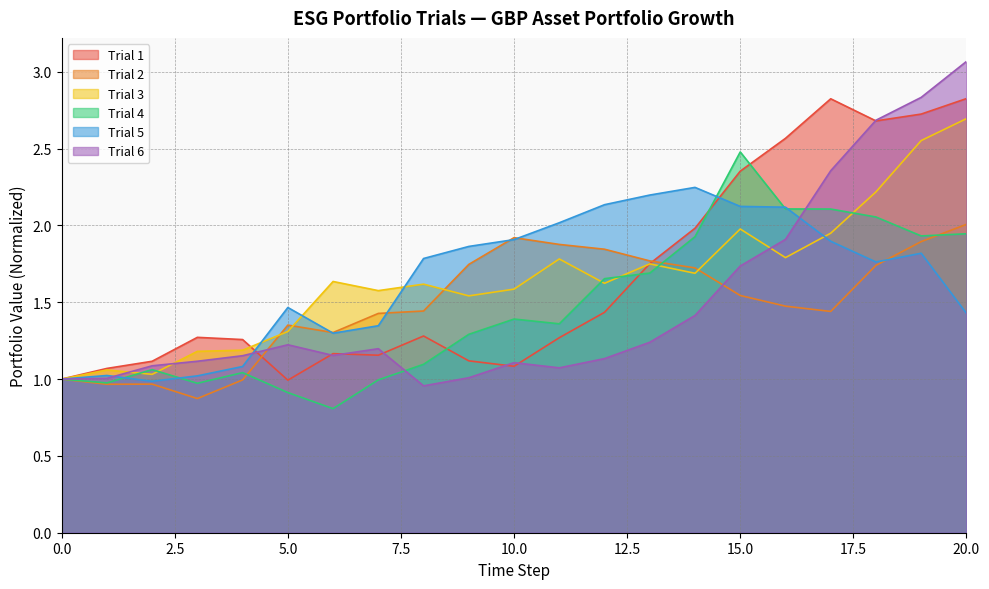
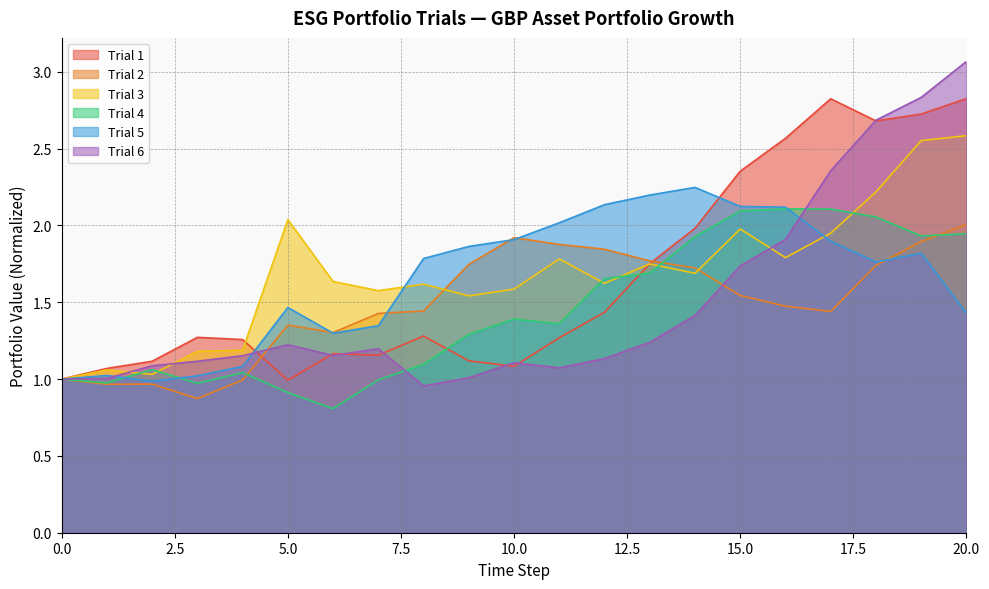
  {
    "Trial 3": {
-     "5.0": 1.31,
+     "5.0": 2.04,
      "10.0": 1.59,
      "15.0": 1.98,
-     "20.0": 2.70
+     "20.0": 2.58
    },
    "Trial 4": {
      "5.0": 0.91,
      "10.0": 1.39,
-     "15.0": 2.48,
+     "15.0": 2.09,
      "20.0": 1.95
    },
    "Trial 5": {
      "5.0": 1.47,
      "15.0": 2.12,
      "20.0": 1.43
    },
    "Trial 6": {
      "5.0": 1.22,
      "10.0": 1.11,
      "15.0": 1.74,
      "20.0": 3.07
    }
  }
